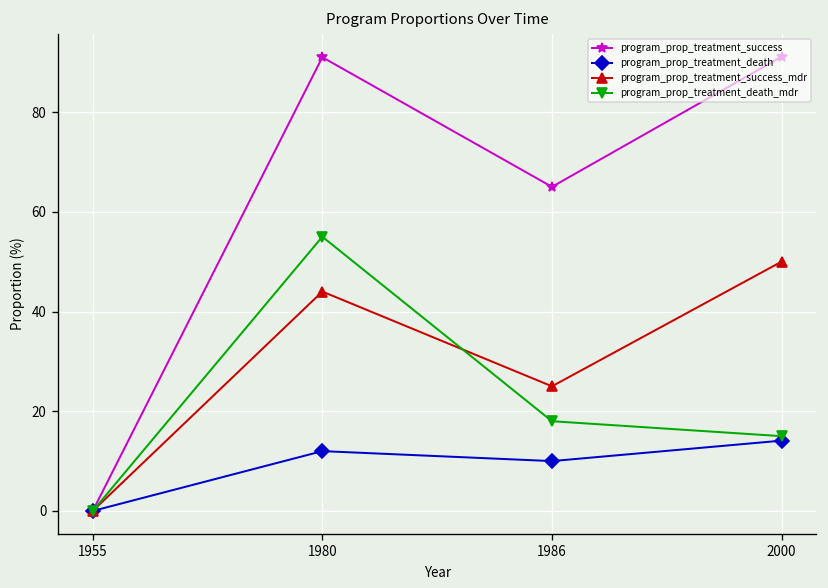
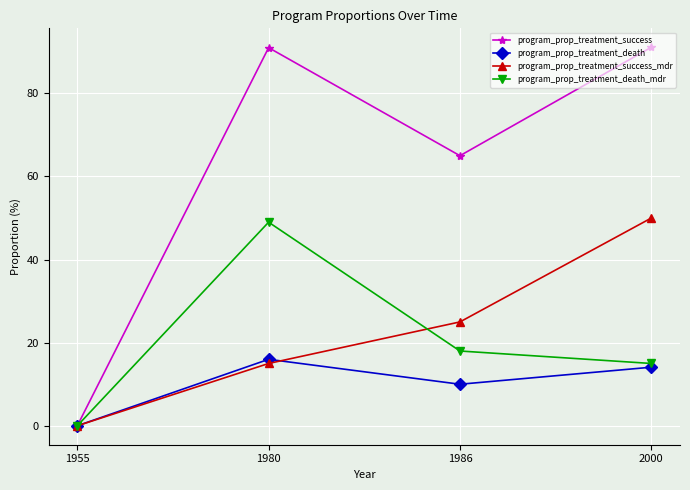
  {
    "program_prop_treatment_success": {
      "1980": 91,
      "1986": 65
    },
    "program_prop_treatment_death": {
-     "1980": 12,
+     "1980": 16,
      "1986": 10,
      "2000": 14
    },
    "program_prop_treatment_success_mdr": {
-     "1980": 44,
+     "1980": 15,
      "1986": 25,
      "2000": 50
    },
    "program_prop_treatment_death_mdr": {
-     "1980": 55,
+     "1980": 49,
      "1986": 18,
      "2000": 15
    }
  }
